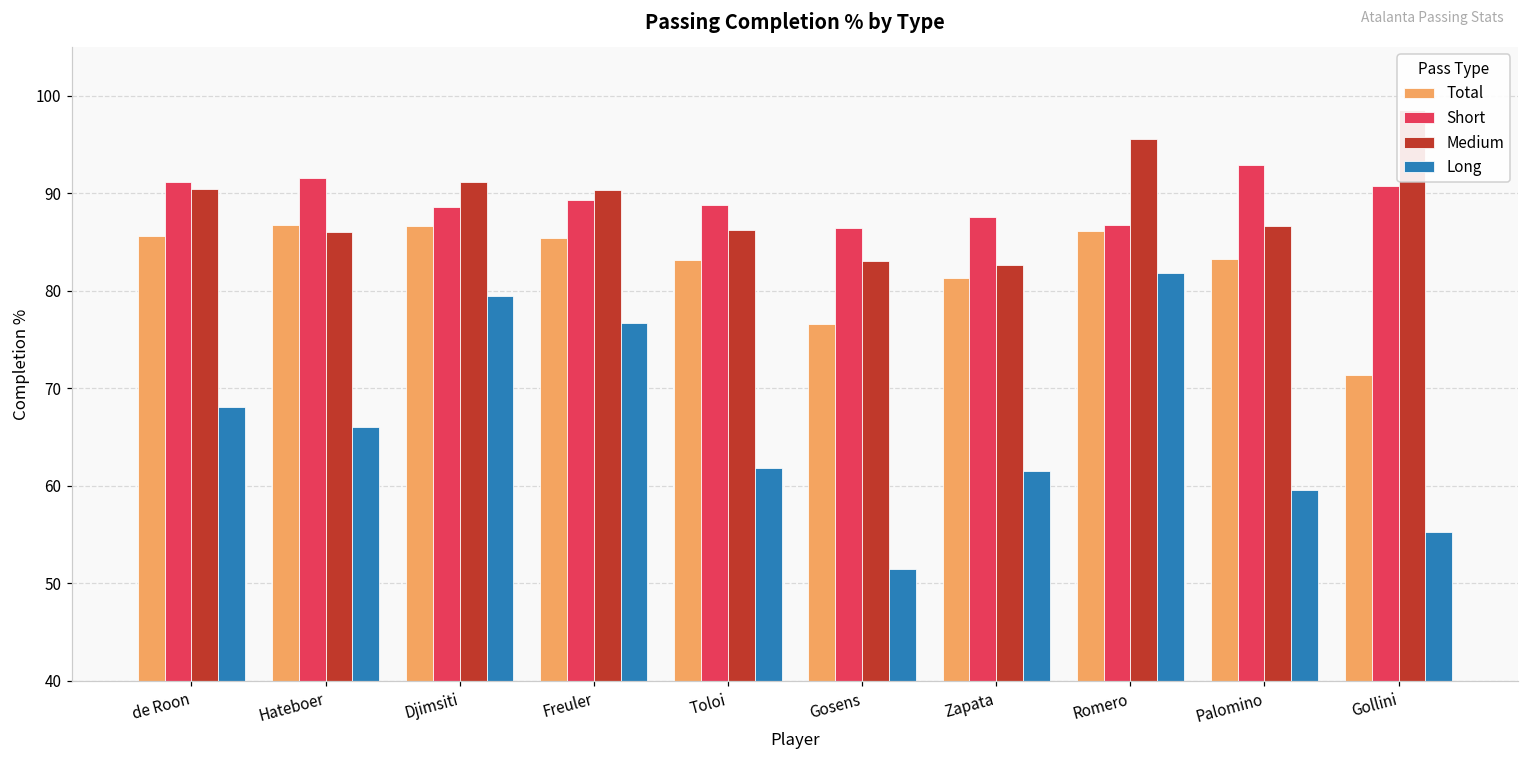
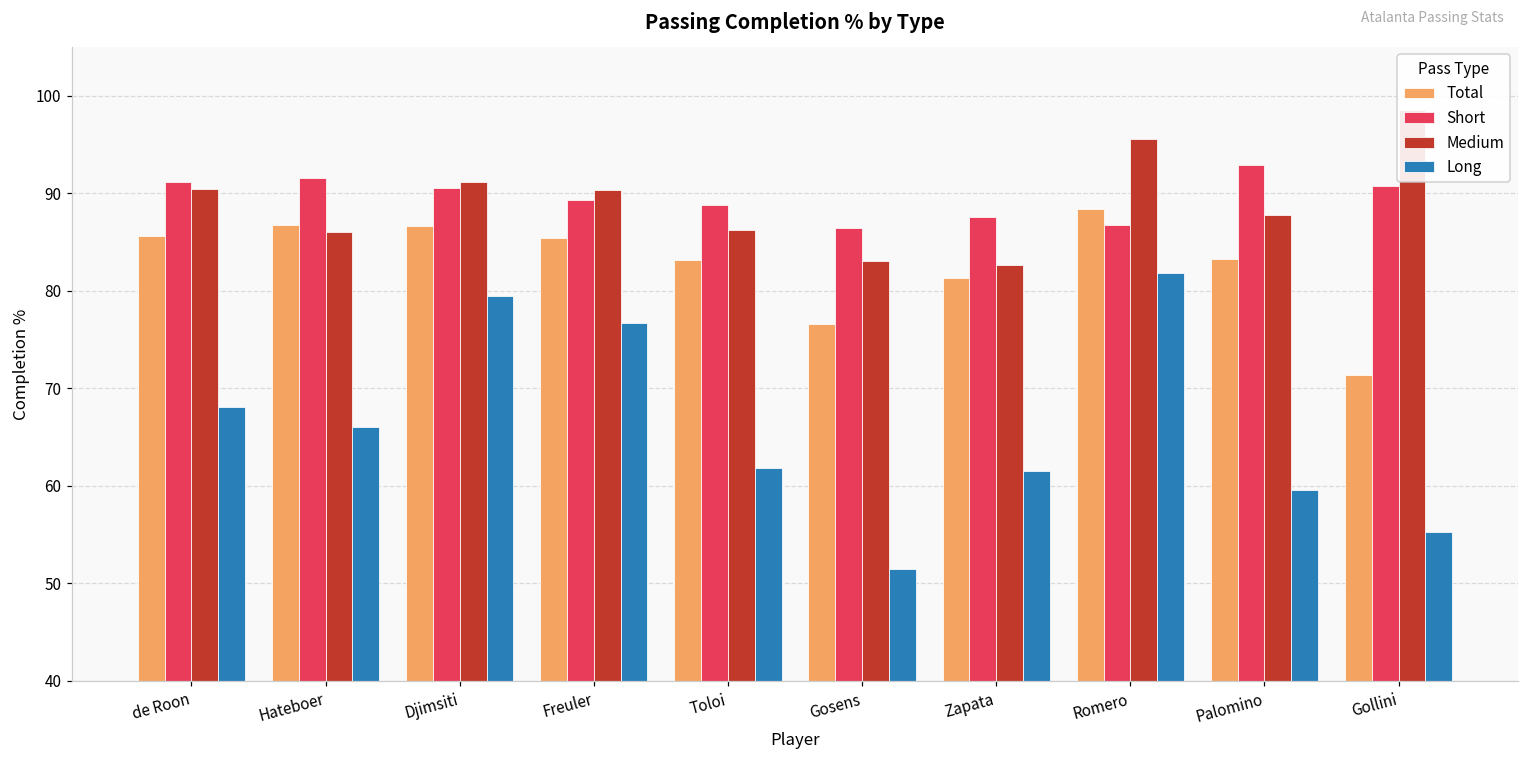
  {
    "Total": {
      "de Roon": 86,
      "Hateboer": 87,
      "Djimsiti": 87,
      "Freuler": 85,
      "Toloi": 83,
      "Gosens": 77,
      "Zapata": 81,
-     "Romero": 86,
+     "Romero": 88,
      "Palomino": 83,
      "Gollini": 71
    },
    "Short": {
      "de Roon": 91,
      "Hateboer": 92,
-     "Djimsiti": 89,
+     "Djimsiti": 91,
      "Freuler": 89,
      "Toloi": 89,
      "Gosens": 86,
      "Zapata": 88,
      "Romero": 87,
      "Palomino": 93,
      "Gollini": 91
    },
    "Medium": {
      "de Roon": 90,
      "Hateboer": 86,
      "Djimsiti": 91,
      "Freuler": 90,
      "Toloi": 86,
      "Gosens": 83,
      "Zapata": 83,
      "Romero": 96,
-     "Palomino": 87
+     "Palomino": 88
    },
    "Long": {
      "de Roon": 68,
      "Hateboer": 66,
      "Djimsiti": 80,
      "Freuler": 77,
      "Toloi": 62,
      "Gosens": 52,
      "Zapata": 62,
      "Romero": 82,
      "Palomino": 60,
      "Gollini": 55
    }
  }
